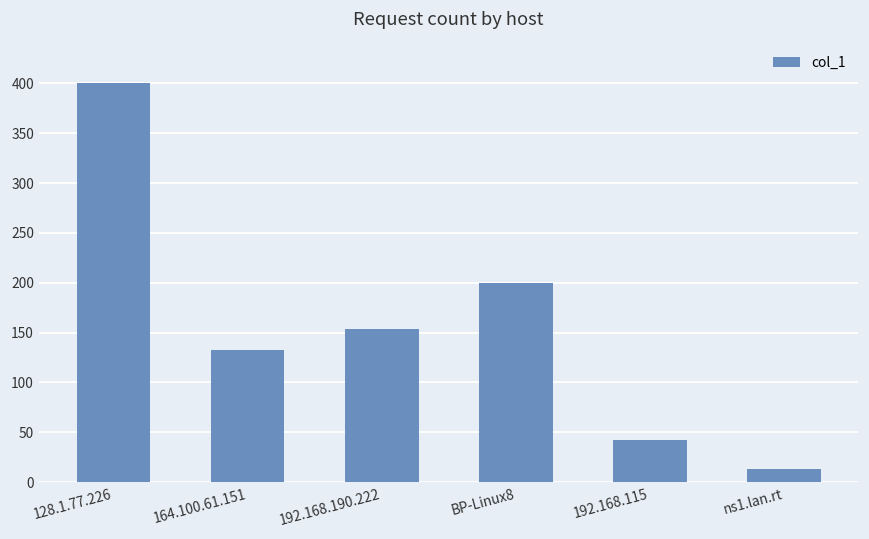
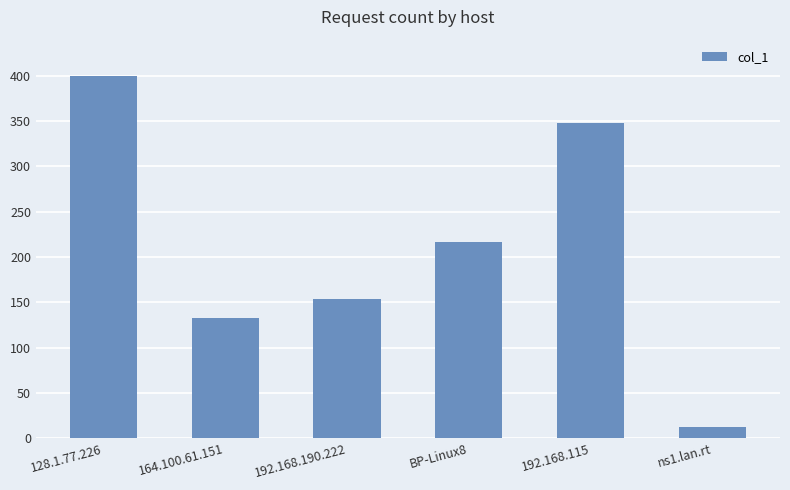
  {
    "128.1.77.226": 400,
    "164.100.61.151": 130,
    "192.168.190.222": 150,
-   "BP-Linux8": 200,
-   "192.168.115": 40,
+   "BP-Linux8": 220,
+   "192.168.115": 350,
    "ns1.lan.rt": 10
  }
